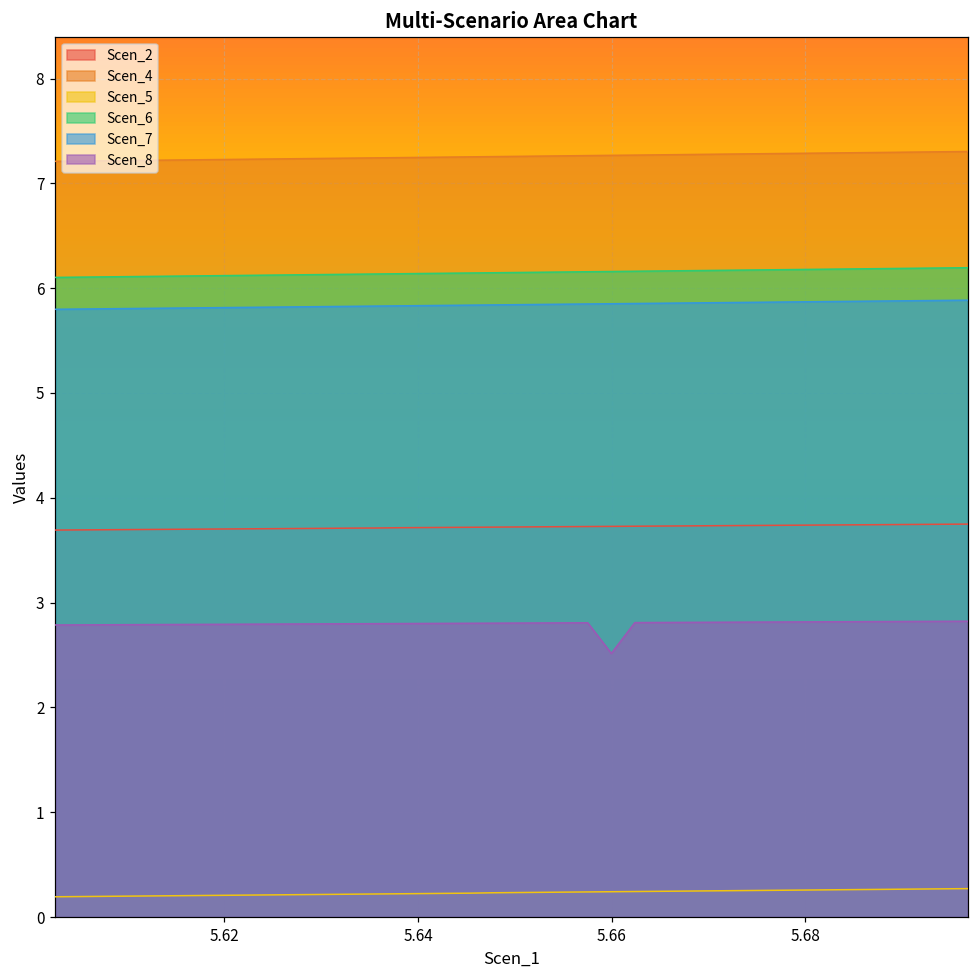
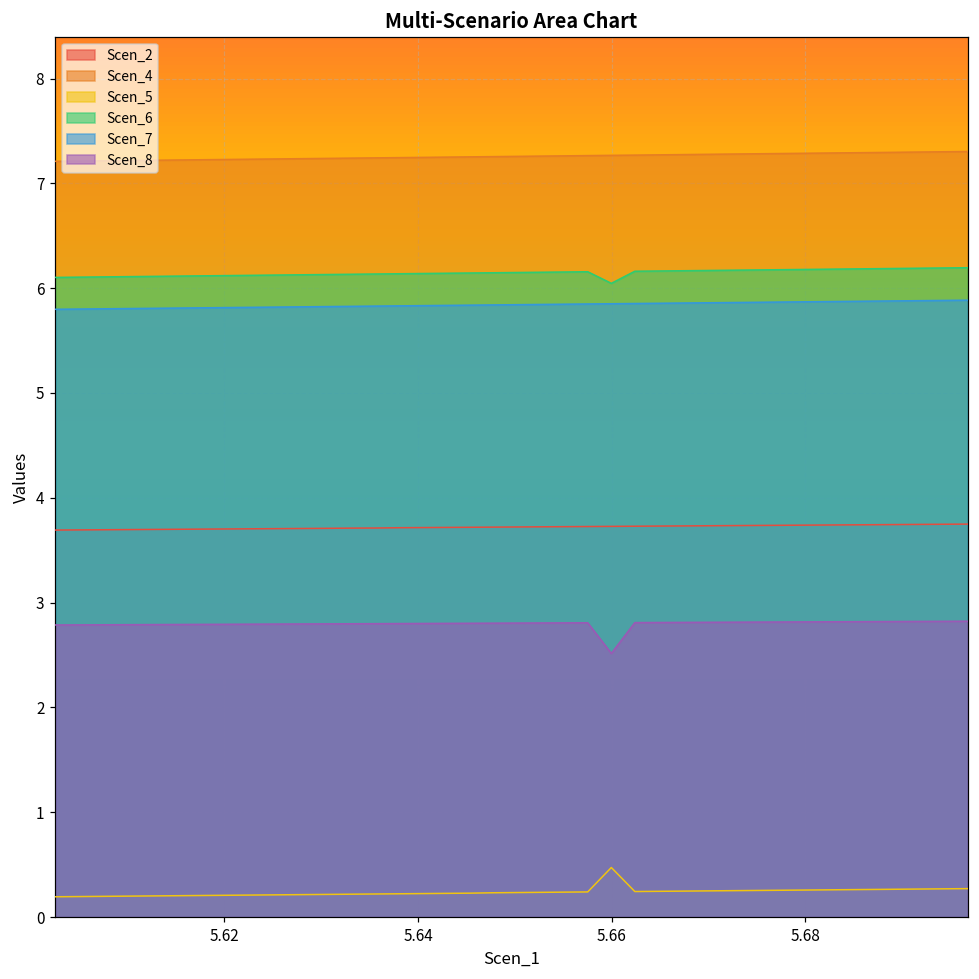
  {
    "Scen_5": {
-     "5.66": 0.2
+     "5.66": 0.5
    },
    "Scen_6": {
-     "5.66": 6.2
+     "5.66": 6.0
    },
    "Scen_7": {
      "5.66": 5.9
    },
    "Scen_8": {
      "5.66": 2.5
    }
  }
